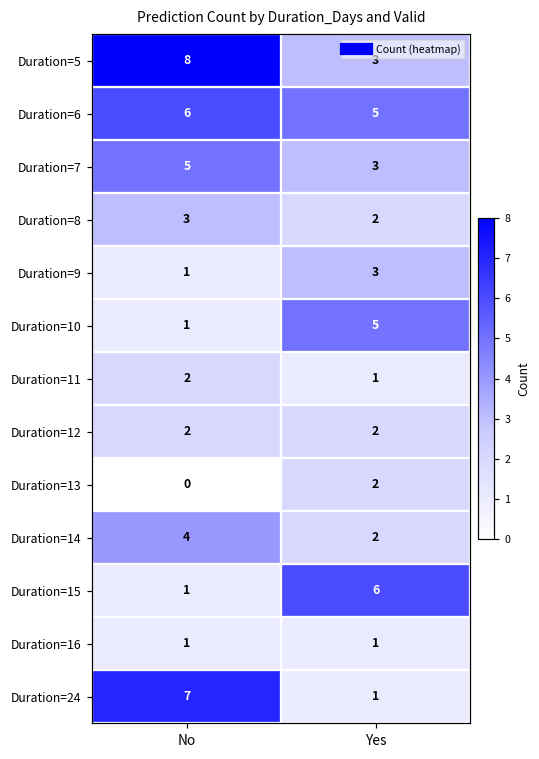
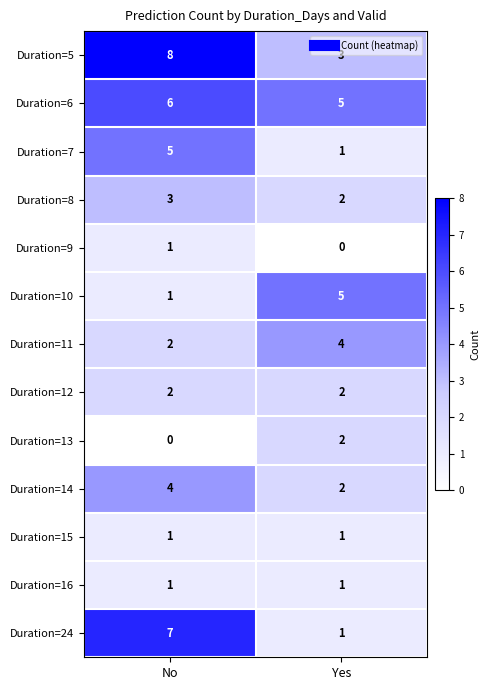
  {
    "Duration=5": {
      "No": 8
    },
    "Duration=6": {
      "No": 6,
      "Yes": 5
    },
    "Duration=7": {
      "No": 5,
-     "Yes": 3
+     "Yes": 1
    },
    "Duration=8": {
      "No": 3,
      "Yes": 2
    },
    "Duration=9": {
      "No": 1,
-     "Yes": 3
+     "Yes": 0
    },
    "Duration=10": {
      "No": 1,
      "Yes": 5
    },
    "Duration=11": {
      "No": 2,
-     "Yes": 1
+     "Yes": 4
    },
    "Duration=12": {
      "No": 2,
      "Yes": 2
    },
    "Duration=13": {
      "No": 0,
      "Yes": 2
    },
    "Duration=14": {
      "No": 4,
      "Yes": 2
    },
    "Duration=15": {
      "No": 1,
-     "Yes": 6
+     "Yes": 1
    },
    "Duration=16": {
      "No": 1,
      "Yes": 1
    },
    "Duration=24": {
      "No": 7,
      "Yes": 1
    }
  }
